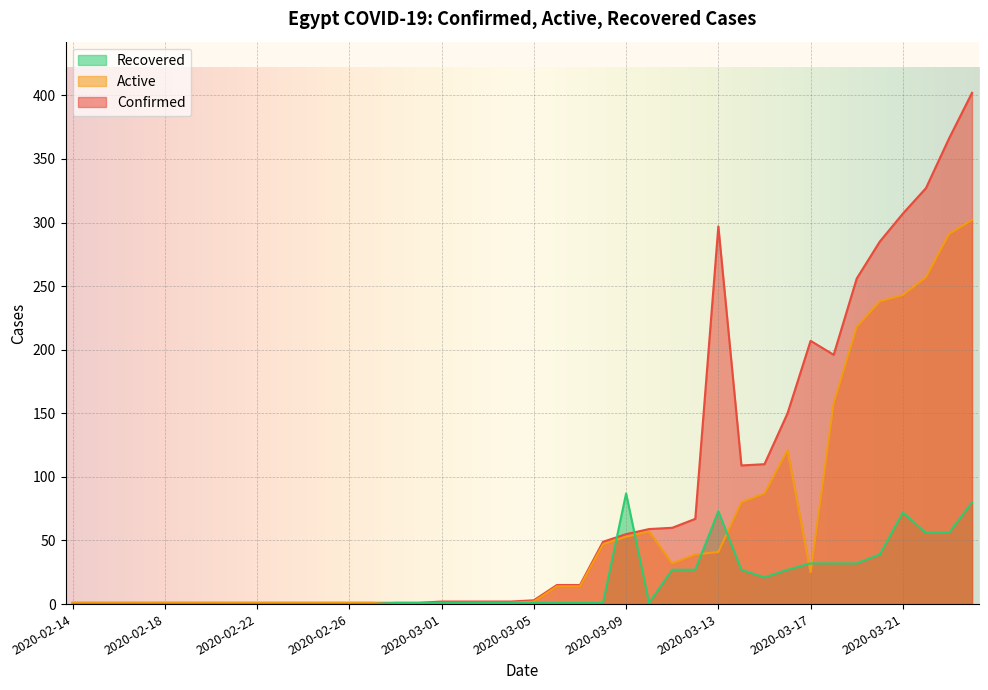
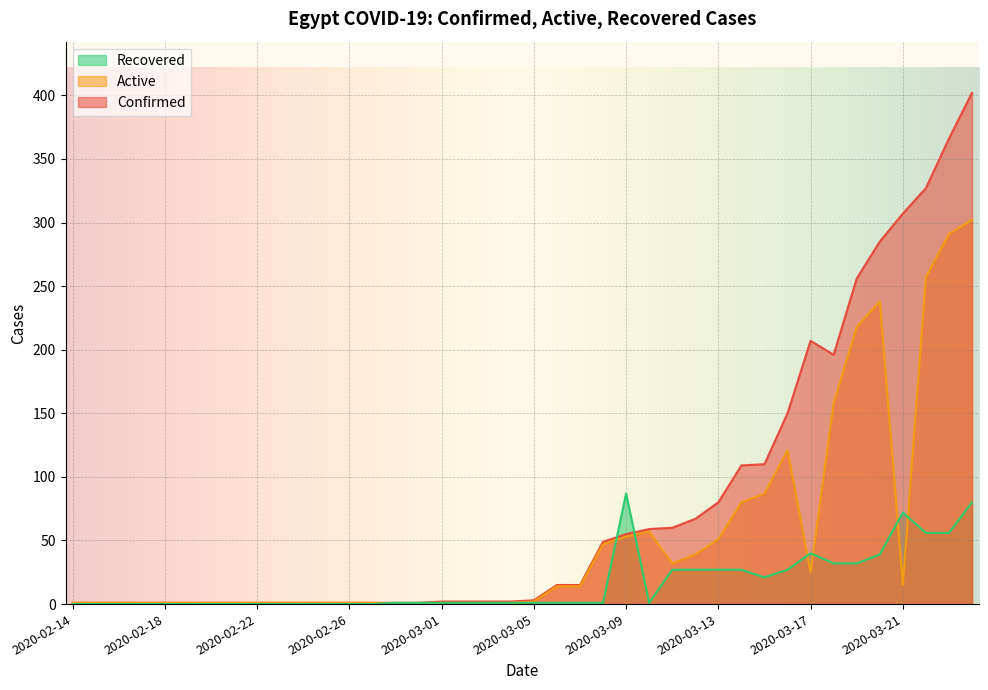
  {
    "Recovered": {
      "2020-03-09": 87,
-     "2020-03-13": 73,
-     "2020-03-17": 32,
+     "2020-03-13": 27,
+     "2020-03-17": 40,
      "2020-03-21": 72
    },
    "Active": {
      "2020-03-09": 53,
-     "2020-03-13": 41,
+     "2020-03-13": 51,
      "2020-03-17": 25,
-     "2020-03-21": 243
+     "2020-03-21": 15
    },
    "Confirmed": {
      "2020-03-09": 55,
-     "2020-03-13": 297,
+     "2020-03-13": 80,
      "2020-03-17": 207,
      "2020-03-21": 307
    }
  }
